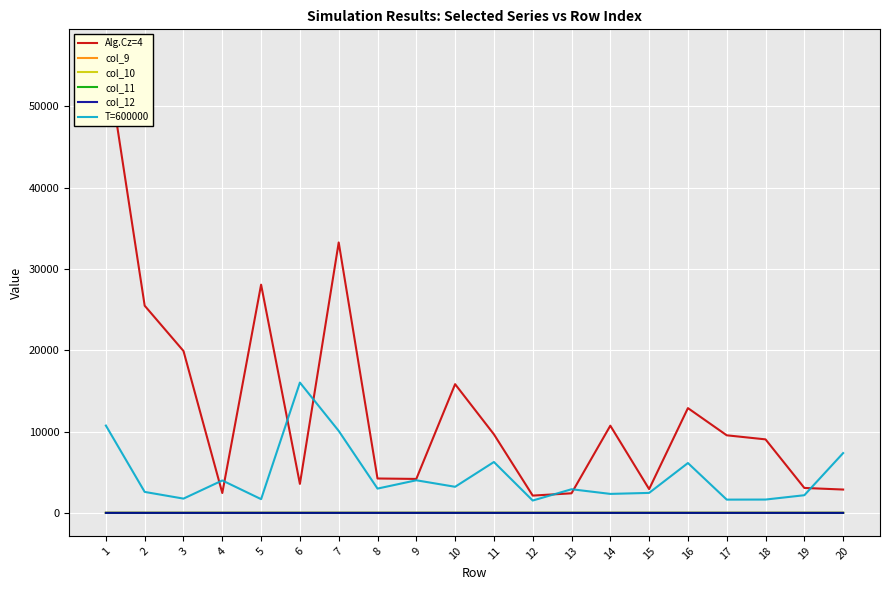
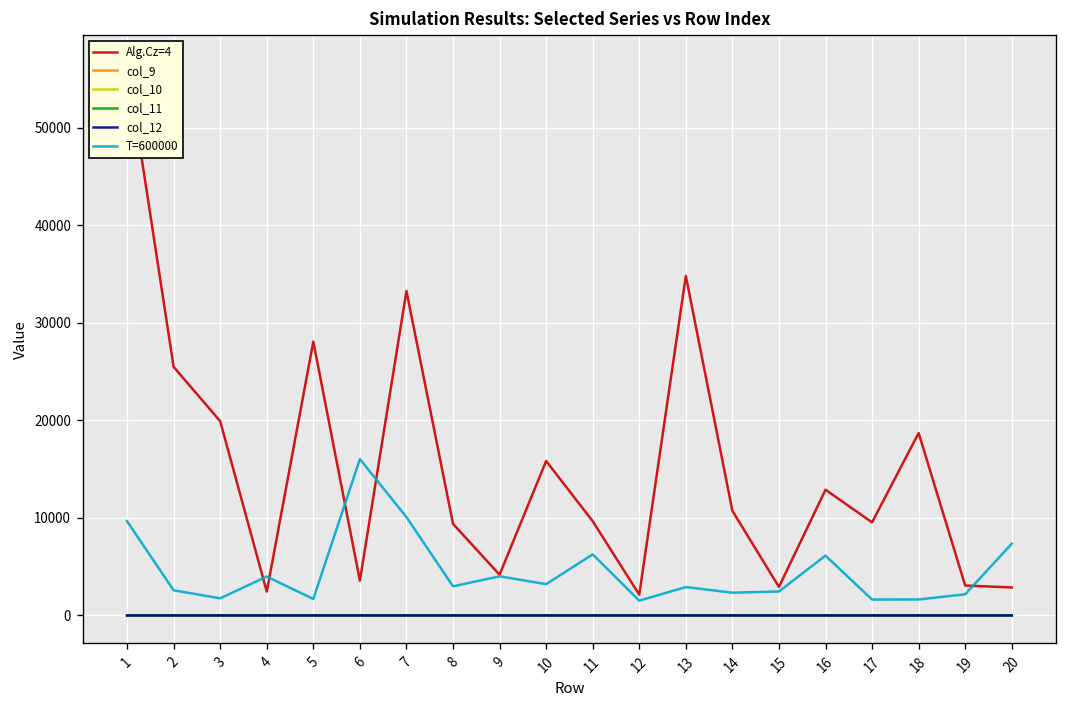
  {
    "Alg.Cz=4": {
      "2": 25000,
      "3": 20000,
      "4": 2000,
      "5": 28000,
      "6": 4000,
      "7": 33000,
-     "8": 4000,
+     "8": 9000,
      "10": 16000,
      "11": 10000,
      "12": 2000,
-     "13": 2000,
+     "13": 35000,
      "14": 11000,
      "15": 3000,
      "16": 13000,
      "17": 10000,
-     "18": 9000,
+     "18": 19000,
      "19": 3000,
      "20": 3000
    },
    "col_12": {
      "1": 0,
      "2": 0,
      "3": 0,
      "4": 0,
      "5": 0,
      "6": 0,
      "7": 0,
      "8": 0,
      "9": 0,
      "10": 0,
      "11": 0,
      "12": 0,
      "13": 0,
      "14": 0,
      "15": 0,
      "16": 0,
      "17": 0,
      "18": 0,
      "19": 0,
      "20": 0
    },
    "T=600000": {
-     "1": 11000,
+     "1": 10000,
      "2": 3000,
      "3": 2000,
      "4": 4000,
      "5": 2000,
      "6": 16000,
      "7": 10000,
      "8": 3000,
      "10": 3000,
      "11": 6000,
      "12": 2000,
      "13": 3000,
      "14": 2000,
      "15": 2000,
      "16": 6000,
      "17": 2000,
      "18": 2000,
      "19": 2000,
      "20": 7000
    }
  }
